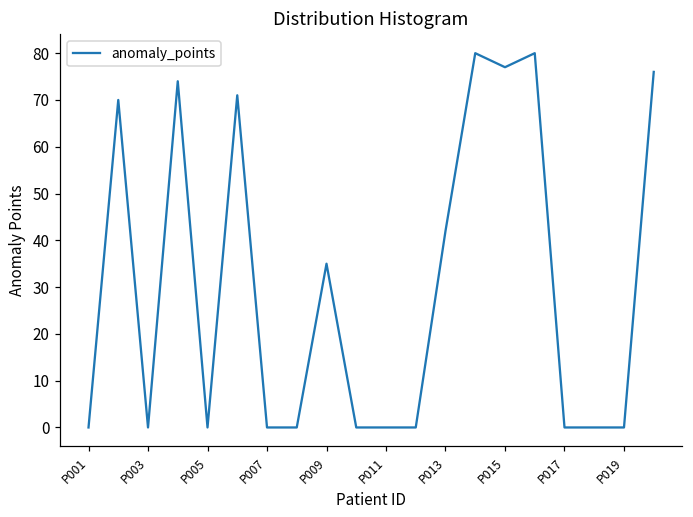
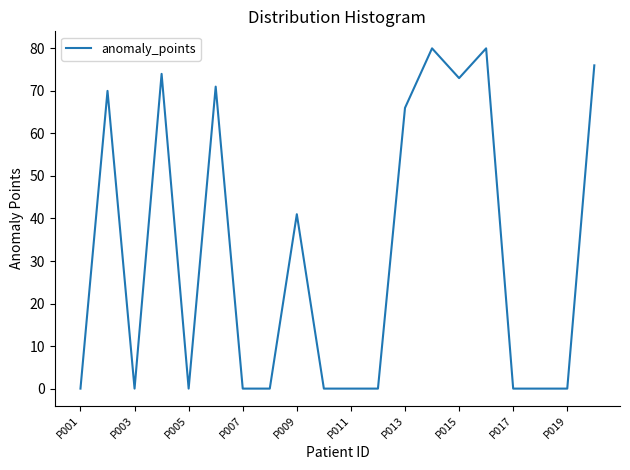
  {
    "P001": 0,
    "P003": 0,
    "P005": 0,
    "P007": 0,
-   "P009": 35,
+   "P009": 41,
    "P011": 0,
-   "P013": 42,
-   "P015": 77,
+   "P013": 66,
+   "P015": 73,
    "P017": 0,
    "P019": 0
  }
